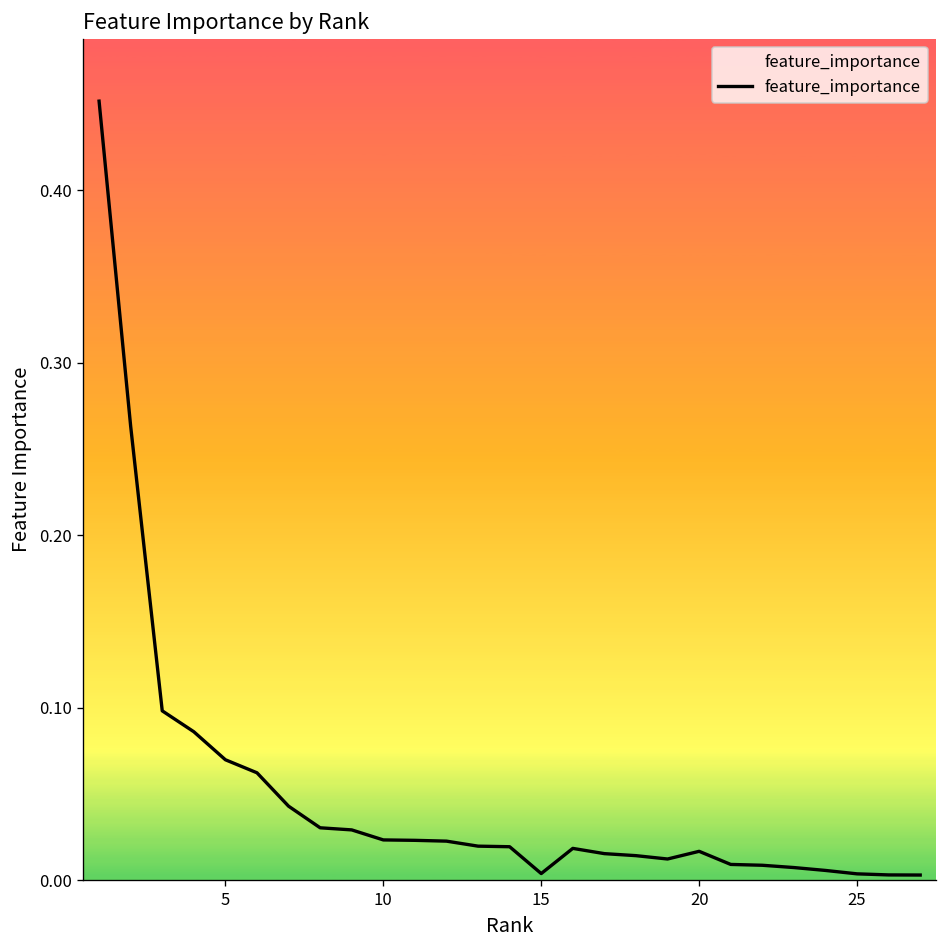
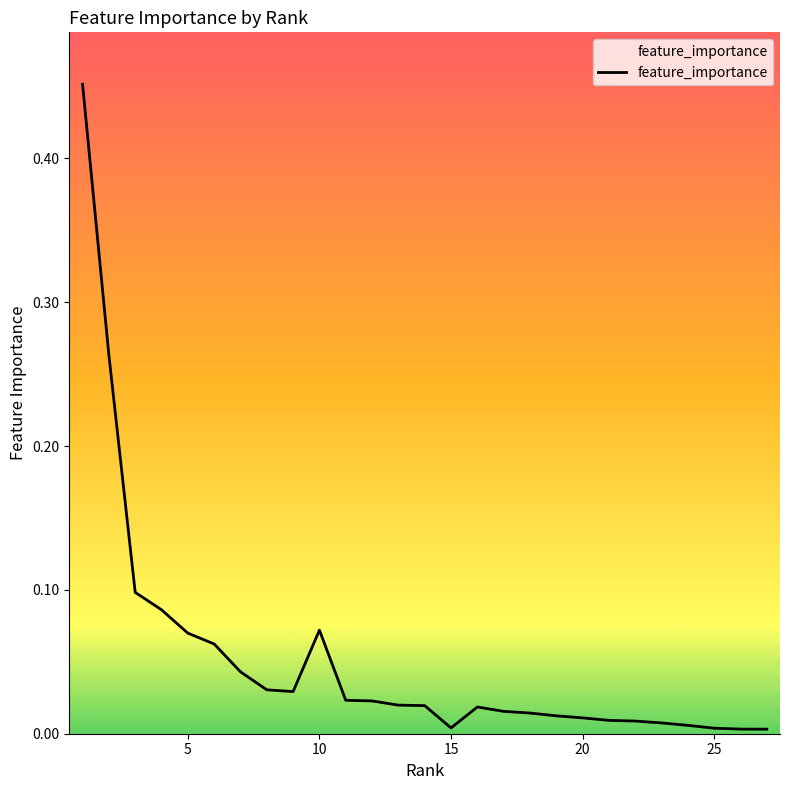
  {
    "5": 0.070,
-   "10": 0.023,
+   "10": 0.072,
    "15": 0.004,
-   "20": 0.017,
+   "20": 0.011,
    "25": 0.004
  }
